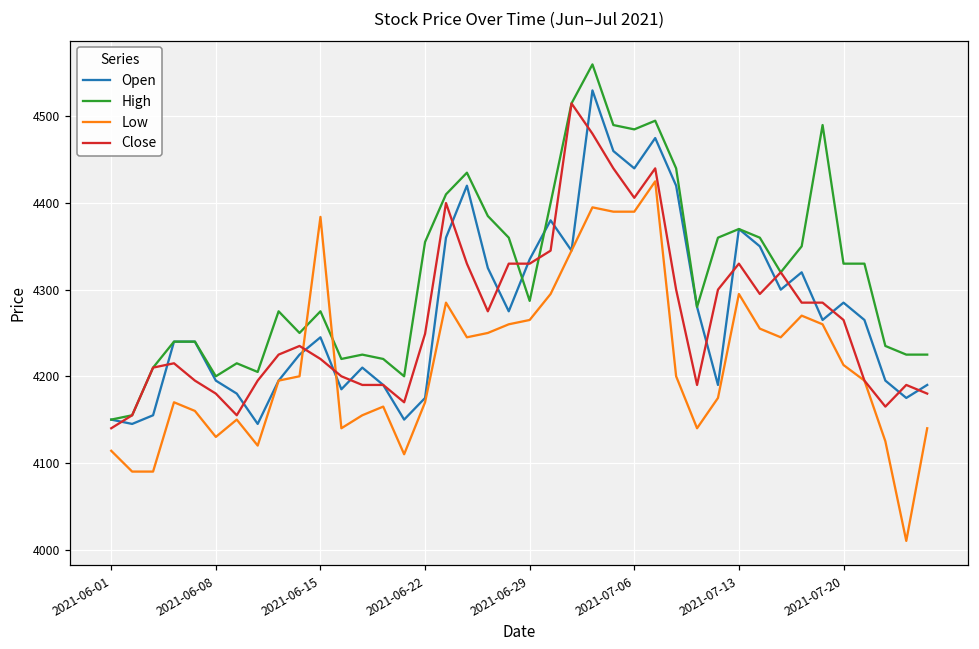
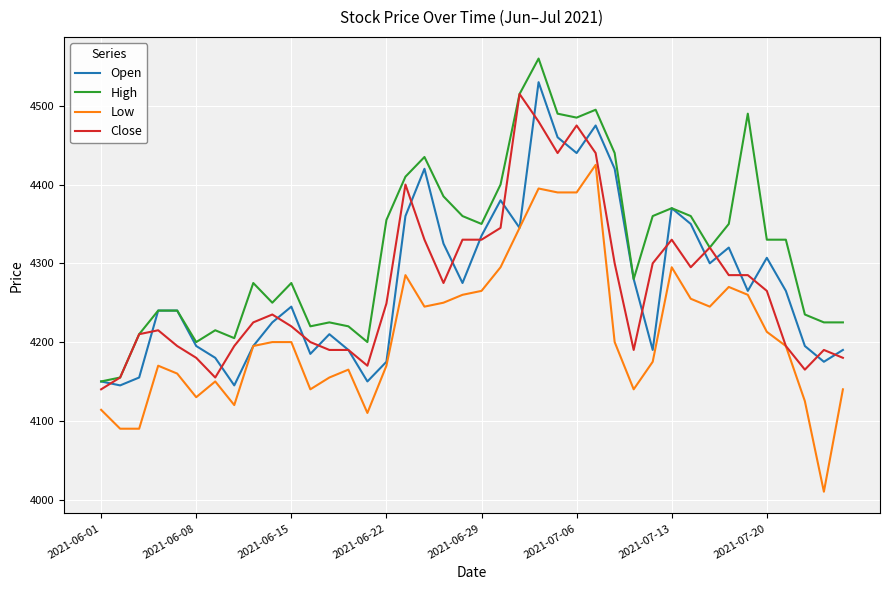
  {
    "Open": {
      "2021-06-08": 4200,
      "2021-06-15": 4250,
      "2021-06-22": 4180,
      "2021-06-29": 4340,
      "2021-07-06": 4440,
-     "2021-07-20": 4290
+     "2021-07-20": 4310
    },
    "High": {
      "2021-06-08": 4200,
      "2021-06-15": 4280,
      "2021-06-22": 4360,
-     "2021-06-29": 4290,
+     "2021-06-29": 4350,
      "2021-07-06": 4490,
      "2021-07-20": 4330
    },
    "Low": {
      "2021-06-01": 4110,
      "2021-06-08": 4130,
-     "2021-06-15": 4380,
+     "2021-06-15": 4200,
      "2021-06-22": 4170,
      "2021-06-29": 4270,
      "2021-07-06": 4390,
      "2021-07-13": 4300,
      "2021-07-20": 4210
    },
    "Close": {
      "2021-06-01": 4140,
      "2021-06-08": 4180,
      "2021-06-15": 4220,
      "2021-06-22": 4250,
      "2021-06-29": 4330,
-     "2021-07-06": 4410,
+     "2021-07-06": 4480,
      "2021-07-13": 4330,
      "2021-07-20": 4270
    }
  }
